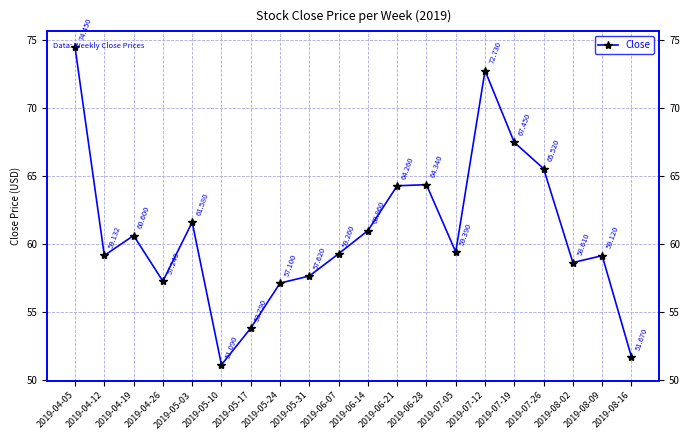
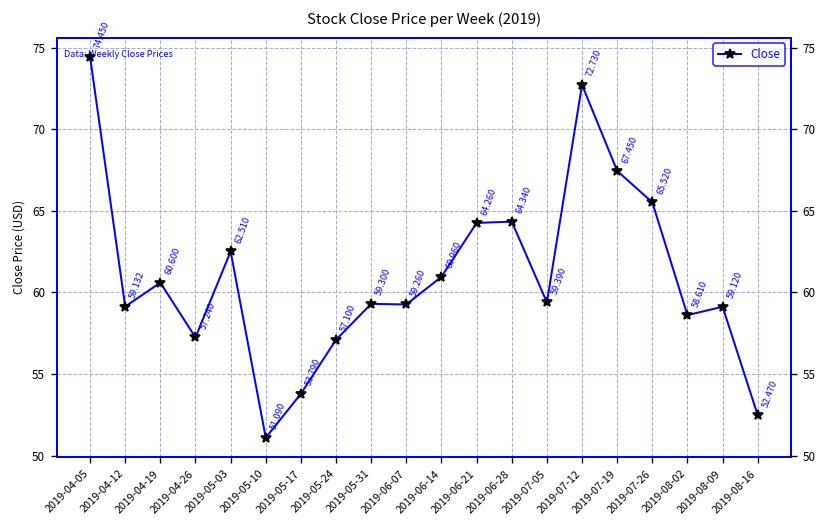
  {
    "2019-04-05": 74.450,
    "2019-04-12": 59.132,
    "2019-04-19": 60.600,
    "2019-04-26": 57.240,
-   "2019-05-03": 61.580,
+   "2019-05-03": 62.510,
    "2019-05-10": 51.090,
    "2019-05-17": 53.790,
    "2019-05-24": 57.100,
-   "2019-05-31": 57.620,
+   "2019-05-31": 59.300,
    "2019-06-07": 59.260,
    "2019-06-14": 60.960,
    "2019-06-21": 64.260,
    "2019-06-28": 64.340,
    "2019-07-05": 59.390,
    "2019-07-12": 72.730,
    "2019-07-19": 67.450,
    "2019-07-26": 65.520,
    "2019-08-02": 58.610,
    "2019-08-09": 59.120,
-   "2019-08-16": 51.670
+   "2019-08-16": 52.470
  }
